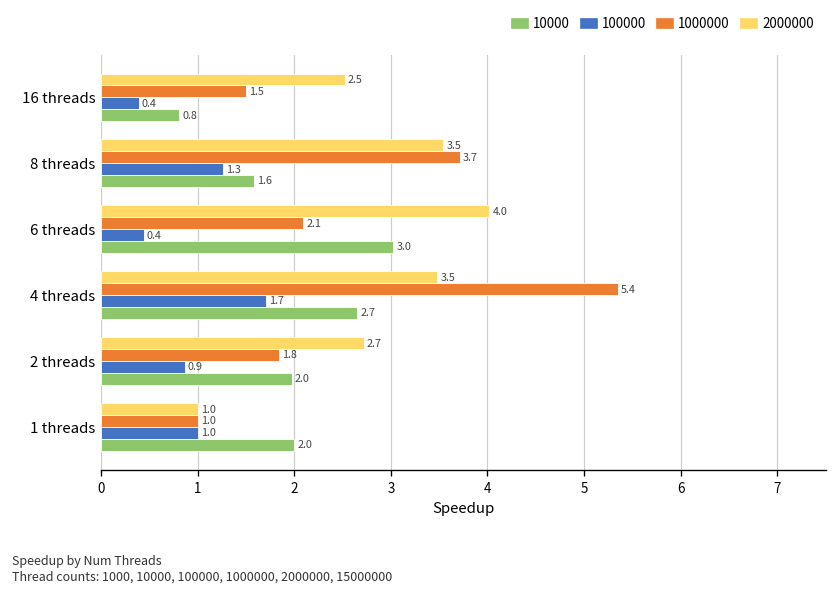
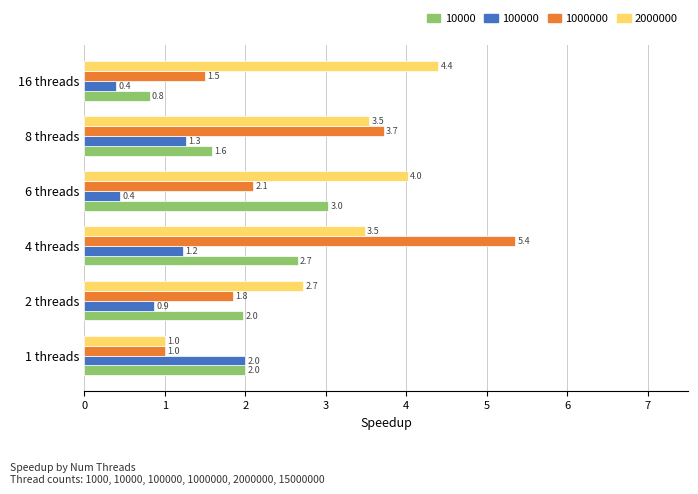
  {
    "10000": {
      "16 threads": 0.8,
      "8 threads": 1.6,
      "6 threads": 3.0,
      "4 threads": 2.7,
      "2 threads": 2.0,
      "1 threads": 2.0
    },
    "100000": {
      "16 threads": 0.4,
      "8 threads": 1.3,
      "6 threads": 0.4,
-     "4 threads": 1.7,
+     "4 threads": 1.2,
      "2 threads": 0.9,
-     "1 threads": 1.0
+     "1 threads": 2.0
    },
    "1000000": {
      "16 threads": 1.5,
      "8 threads": 3.7,
      "6 threads": 2.1,
      "4 threads": 5.4,
      "2 threads": 1.8,
      "1 threads": 1.0
    },
    "2000000": {
-     "16 threads": 2.5,
+     "16 threads": 4.4,
      "8 threads": 3.5,
      "6 threads": 4.0,
      "4 threads": 3.5,
      "2 threads": 2.7,
      "1 threads": 1.0
    }
  }
